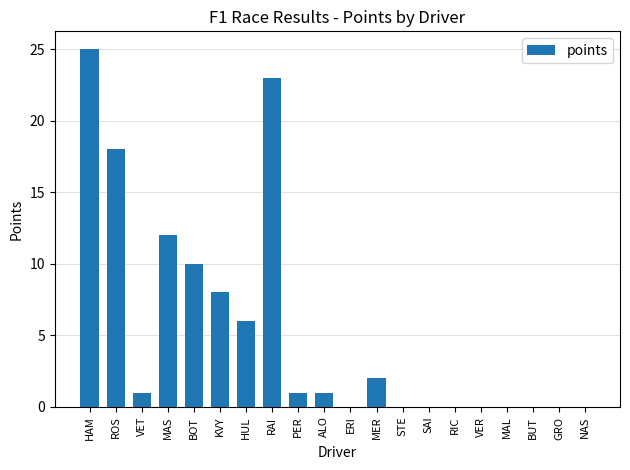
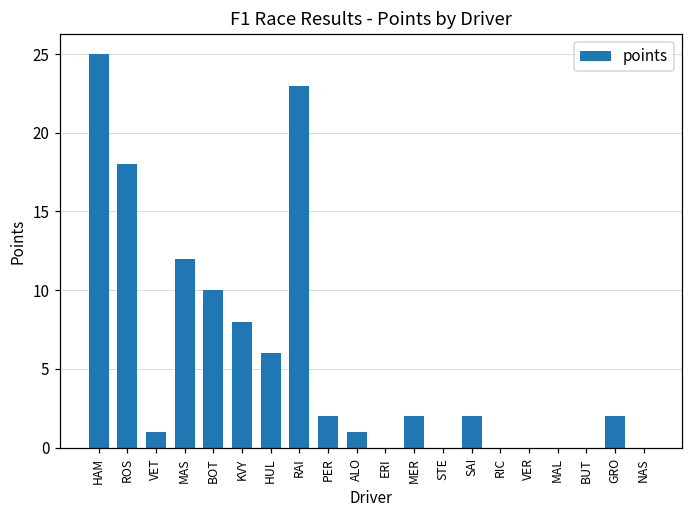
  {
    "HAM": 25,
    "ROS": 18,
    "VET": 1,
    "MAS": 12,
    "BOT": 10,
    "KVY": 8,
    "HUL": 6,
    "RAI": 23,
-   "PER": 1,
+   "PER": 2,
    "ALO": 1,
    "ERI": 0,
    "MER": 2,
    "STE": 0,
-   "SAI": 0,
+   "SAI": 2,
    "RIC": 0,
    "VER": 0,
    "MAL": 0,
    "BUT": 0,
-   "GRO": 0,
+   "GRO": 2,
    "NAS": 0
  }
